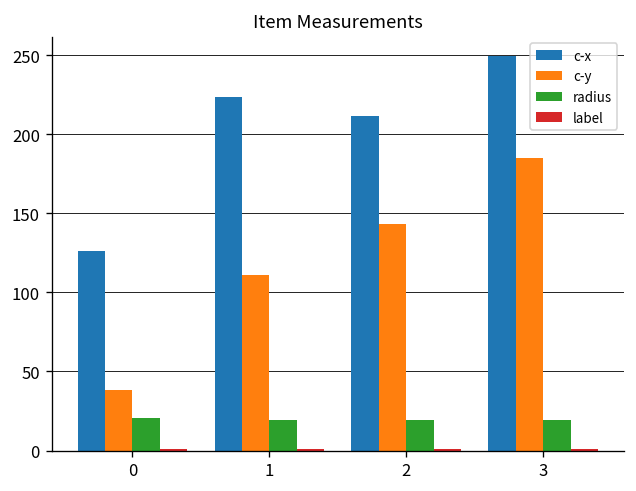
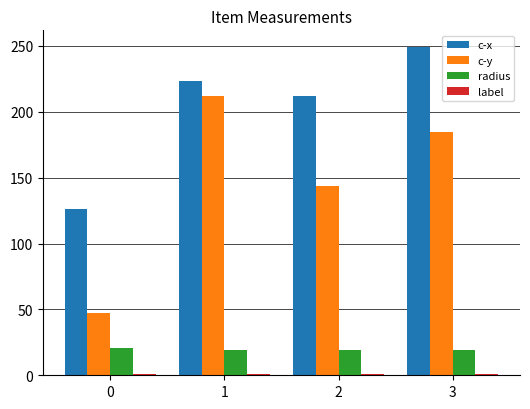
  {
    "c-x": {
      "0": 126,
      "1": 223,
      "2": 212,
      "3": 249
    },
    "c-y": {
-     "0": 38,
-     "1": 111,
+     "0": 47,
+     "1": 212,
      "2": 144,
      "3": 185
    },
    "radius": {
      "0": 21,
      "1": 19,
      "2": 19,
      "3": 19
    }
  }
